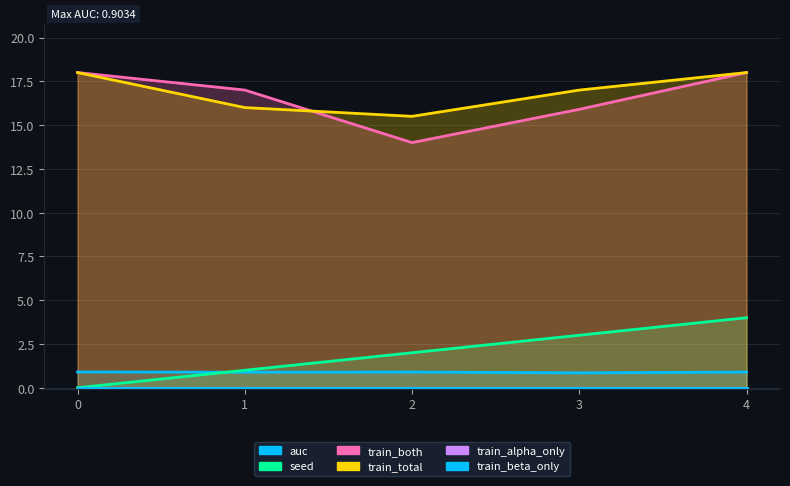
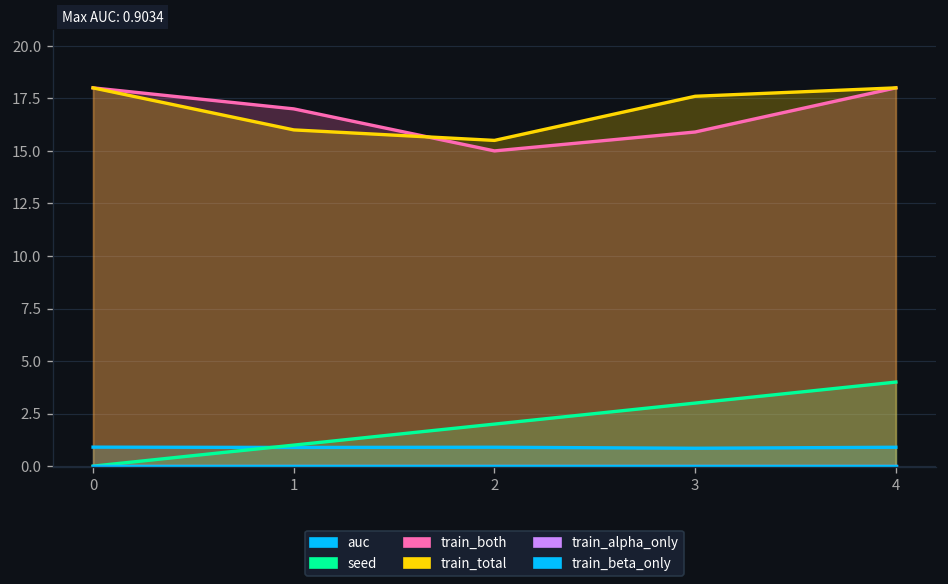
  {
    "train_both": {
      "1": 17,
-     "2": 14,
+     "2": 15,
      "3": 16
    },
    "train_total": {
      "1": 16.0,
      "2": 15.5,
-     "3": 17.0
+     "3": 17.6
    }
  }
